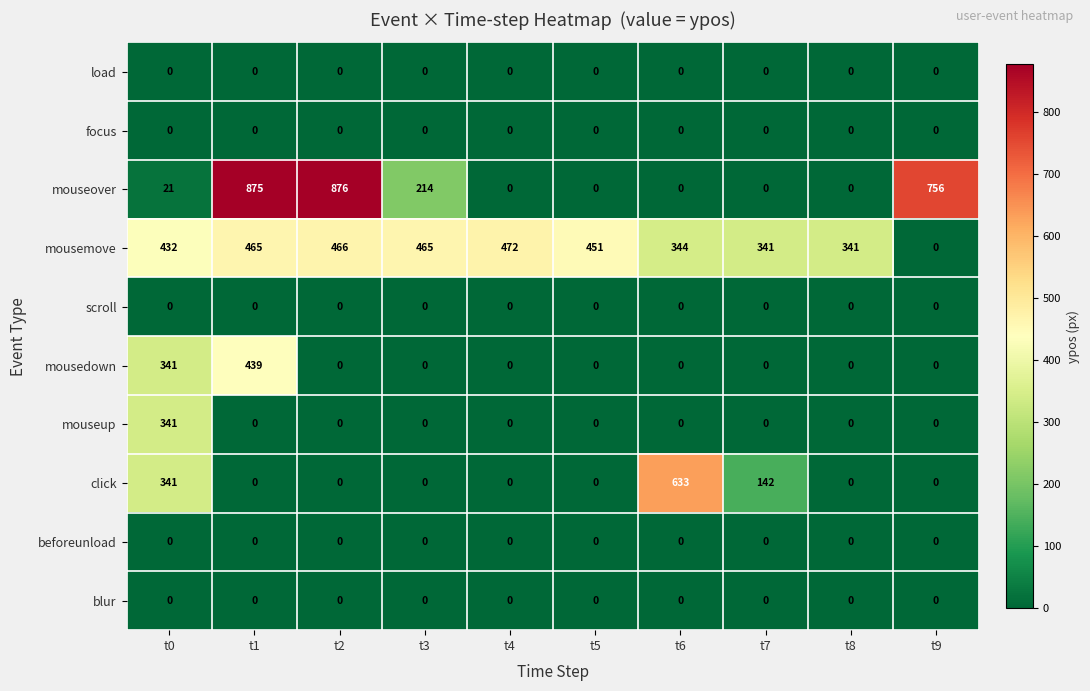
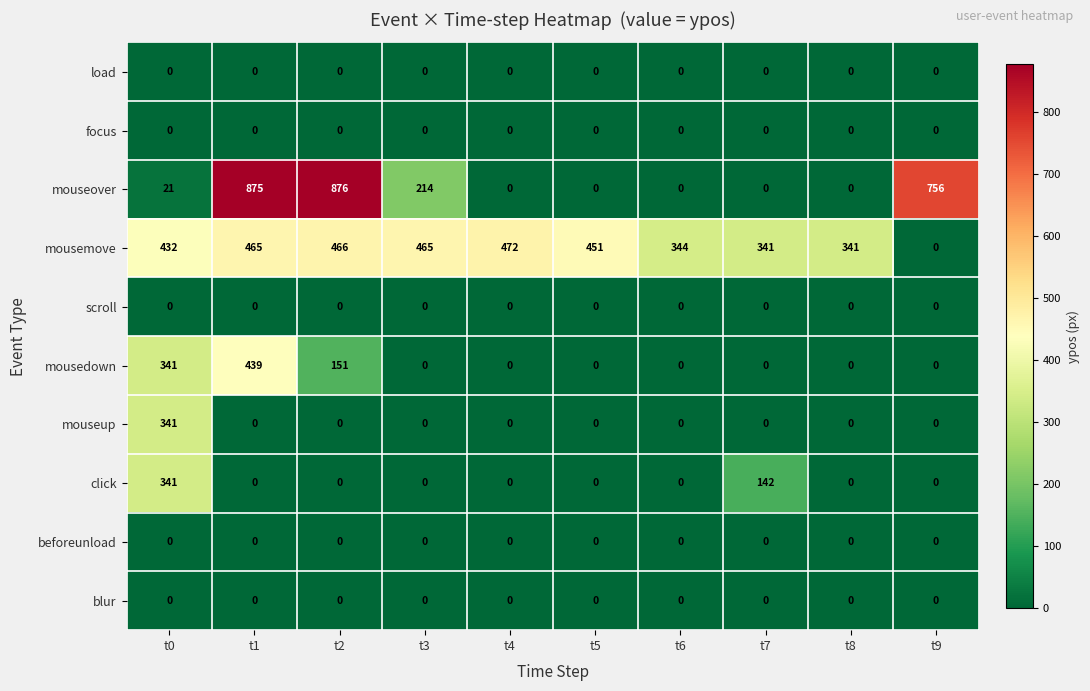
  {
    "load": {
      "t0": 0,
      "t1": 0,
      "t2": 0,
      "t3": 0,
      "t4": 0,
      "t5": 0,
      "t6": 0,
      "t7": 0,
      "t8": 0,
      "t9": 0
    },
    "focus": {
      "t0": 0,
      "t1": 0,
      "t2": 0,
      "t3": 0,
      "t4": 0,
      "t5": 0,
      "t6": 0,
      "t7": 0,
      "t8": 0,
      "t9": 0
    },
    "mouseover": {
      "t0": 21,
      "t1": 875,
      "t2": 876,
      "t3": 214,
      "t4": 0,
      "t5": 0,
      "t6": 0,
      "t7": 0,
      "t8": 0,
      "t9": 756
    },
    "mousemove": {
      "t0": 432,
      "t1": 465,
      "t2": 466,
      "t3": 465,
      "t4": 472,
      "t5": 451,
      "t6": 344,
      "t7": 341,
      "t8": 341,
      "t9": 0
    },
    "scroll": {
      "t0": 0,
      "t1": 0,
      "t2": 0,
      "t3": 0,
      "t4": 0,
      "t5": 0,
      "t6": 0,
      "t7": 0,
      "t8": 0,
      "t9": 0
    },
    "mousedown": {
      "t0": 341,
      "t1": 439,
-     "t2": 0,
+     "t2": 151,
      "t3": 0,
      "t4": 0,
      "t5": 0,
      "t6": 0,
      "t7": 0,
      "t8": 0,
      "t9": 0
    },
    "mouseup": {
      "t0": 341,
      "t1": 0,
      "t2": 0,
      "t3": 0,
      "t4": 0,
      "t5": 0,
      "t6": 0,
      "t7": 0,
      "t8": 0,
      "t9": 0
    },
    "click": {
      "t0": 341,
      "t1": 0,
      "t2": 0,
      "t3": 0,
      "t4": 0,
      "t5": 0,
-     "t6": 633,
+     "t6": 0,
      "t7": 142,
      "t8": 0,
      "t9": 0
    },
    "beforeunload": {
      "t0": 0,
      "t1": 0,
      "t2": 0,
      "t3": 0,
      "t4": 0,
      "t5": 0,
      "t6": 0,
      "t7": 0,
      "t8": 0,
      "t9": 0
    },
    "blur": {
      "t0": 0,
      "t1": 0,
      "t2": 0,
      "t3": 0,
      "t4": 0,
      "t5": 0,
      "t6": 0,
      "t7": 0,
      "t8": 0,
      "t9": 0
    }
  }
